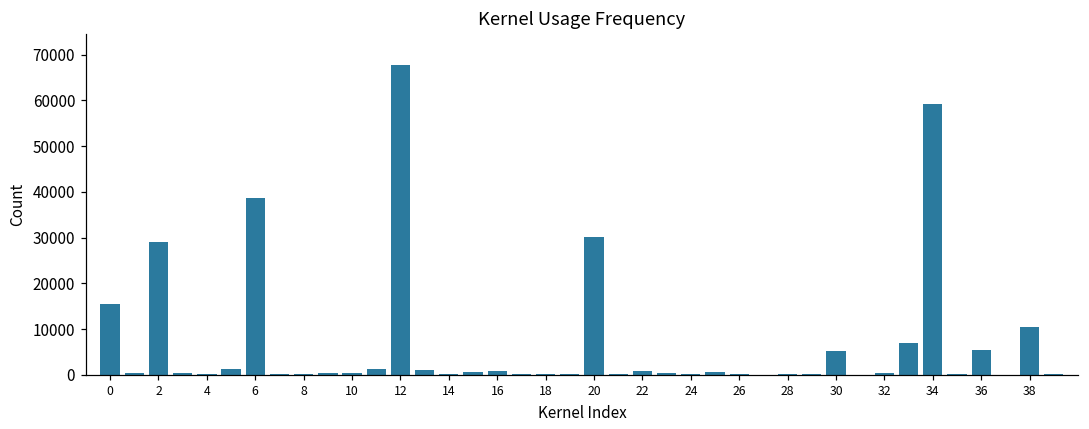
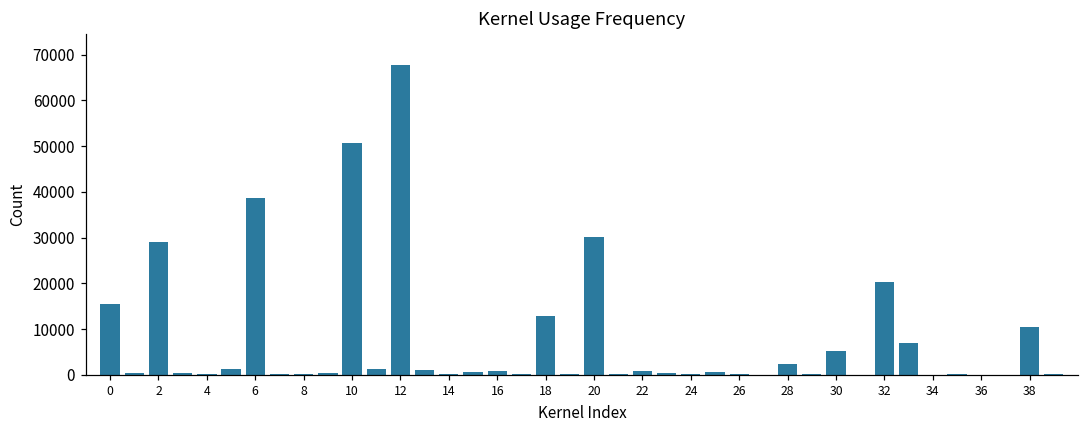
  {
    "0": 15000,
    "2": 29000,
    "6": 39000,
-   "10": 0,
+   "10": 51000,
    "12": 68000,
    "16": 1000,
-   "18": 0,
+   "18": 13000,
    "20": 30000,
    "22": 1000,
-   "28": 0,
+   "28": 2000,
    "30": 5000,
-   "32": 0,
-   "34": 59000,
-   "36": 5000,
+   "32": 20000,
+   "34": 0,
+   "36": 0,
    "38": 10000
  }
